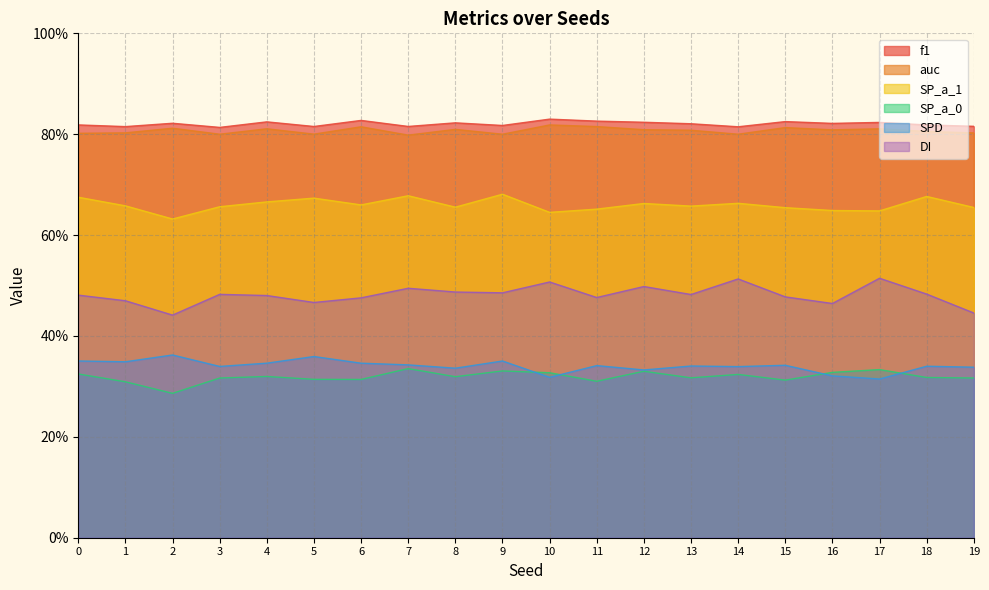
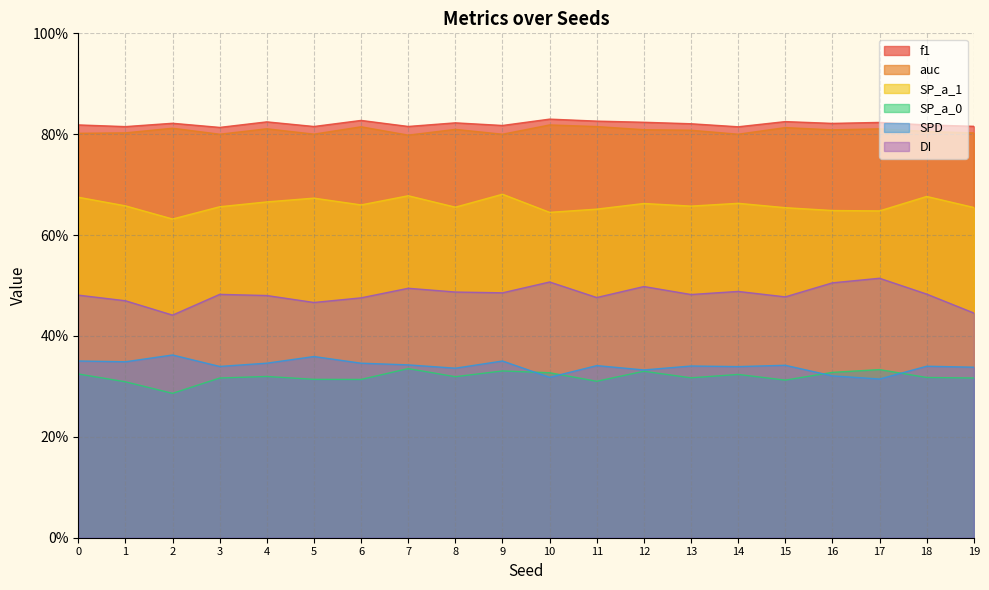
  {
    "SP_a_1": {
      "0": "68%",
      "1": "66%",
      "2": "63%",
      "3": "66%",
      "4": "67%",
      "5": "67%",
      "6": "66%",
      "7": "68%",
      "8": "66%",
      "9": "68%",
      "10": "65%",
      "11": "65%",
      "12": "66%",
      "13": "66%",
      "14": "66%",
      "15": "65%",
      "16": "65%",
      "17": "65%",
      "18": "68%",
      "19": "65%"
    },
    "SP_a_0": {
      "0": "32%",
      "1": "31%",
      "2": "29%",
      "3": "32%",
      "4": "32%",
      "5": "31%",
      "6": "31%",
      "7": "34%",
      "8": "32%",
      "9": "33%",
      "10": "33%",
      "11": "31%",
      "13": "32%",
      "14": "32%",
      "15": "31%",
      "16": "33%",
      "17": "33%",
      "18": "32%",
      "19": "32%"
    },
    "SPD": {
      "0": "35%",
      "1": "35%",
      "2": "36%",
      "3": "34%",
      "4": "35%",
      "5": "36%",
      "6": "35%",
      "7": "34%",
      "8": "34%",
      "9": "35%",
      "10": "32%",
      "11": "34%",
      "13": "34%",
      "14": "34%",
      "15": "34%",
      "16": "32%",
      "17": "31%",
      "18": "34%",
      "19": "34%"
    },
    "DI": {
      "0": "48%",
      "1": "47%",
      "2": "44%",
      "3": "48%",
      "4": "48%",
      "5": "47%",
      "6": "48%",
      "7": "49%",
      "8": "49%",
      "9": "49%",
      "10": "51%",
      "11": "48%",
      "12": "50%",
      "13": "48%",
-     "14": "51%",
+     "14": "49%",
      "15": "48%",
-     "16": "46%",
+     "16": "51%",
      "17": "51%",
      "18": "48%",
      "19": "45%"
    }
  }
